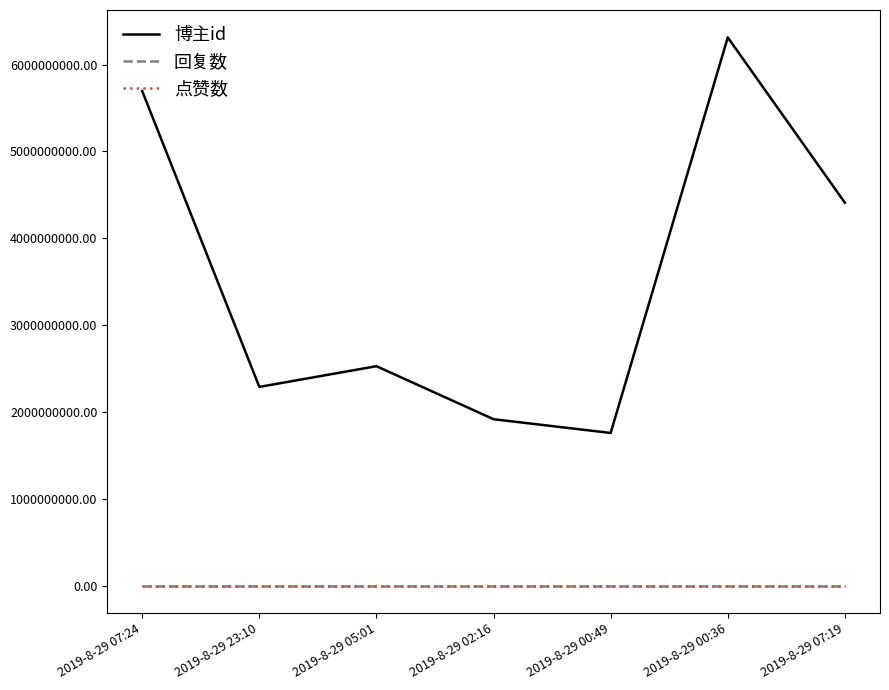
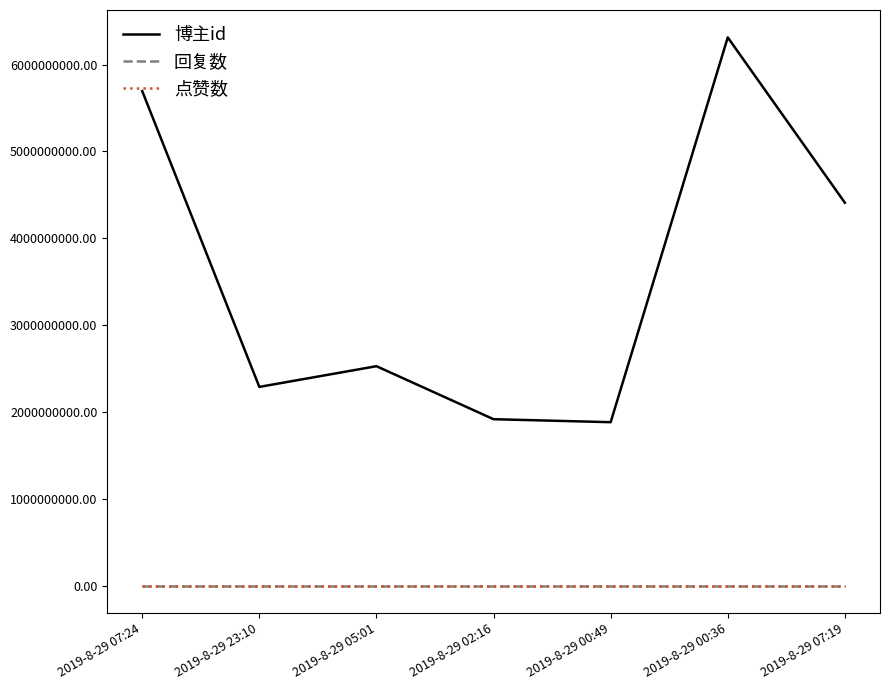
  {
    "博主id": {
      "2019-8-29 07:24": 5700000000,
      "2019-8-29 23:10": 2300000000,
      "2019-8-29 05:01": 2500000000,
      "2019-8-29 02:16": 1900000000,
-     "2019-8-29 00:49": 1800000000,
+     "2019-8-29 00:49": 1900000000,
      "2019-8-29 00:36": 6300000000,
      "2019-8-29 07:19": 4400000000
    },
    "点赞数": {
      "2019-8-29 07:24": 0,
      "2019-8-29 23:10": 0,
      "2019-8-29 05:01": 0,
      "2019-8-29 02:16": 0,
      "2019-8-29 00:49": 0,
      "2019-8-29 00:36": 0,
      "2019-8-29 07:19": 0
    }
  }
